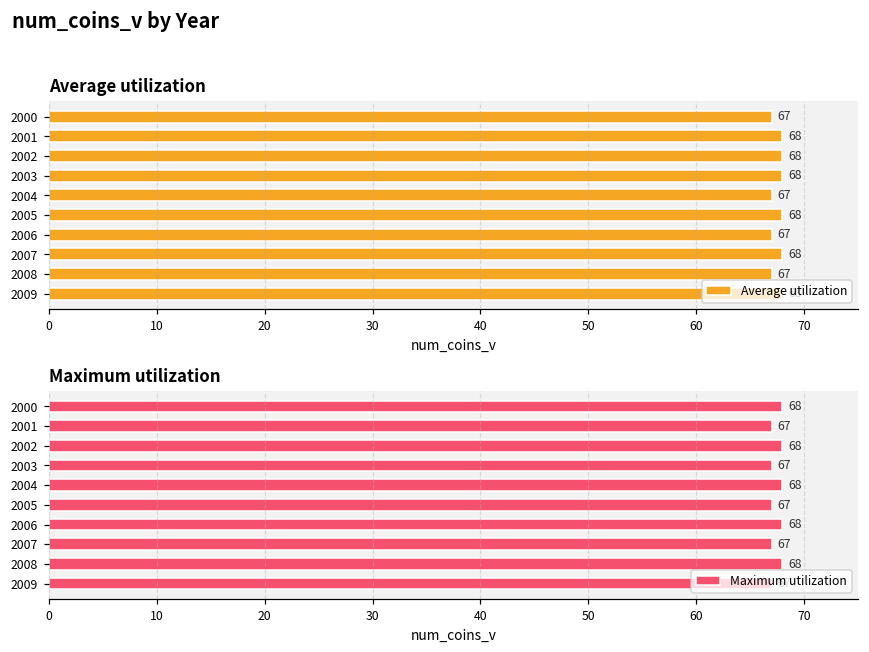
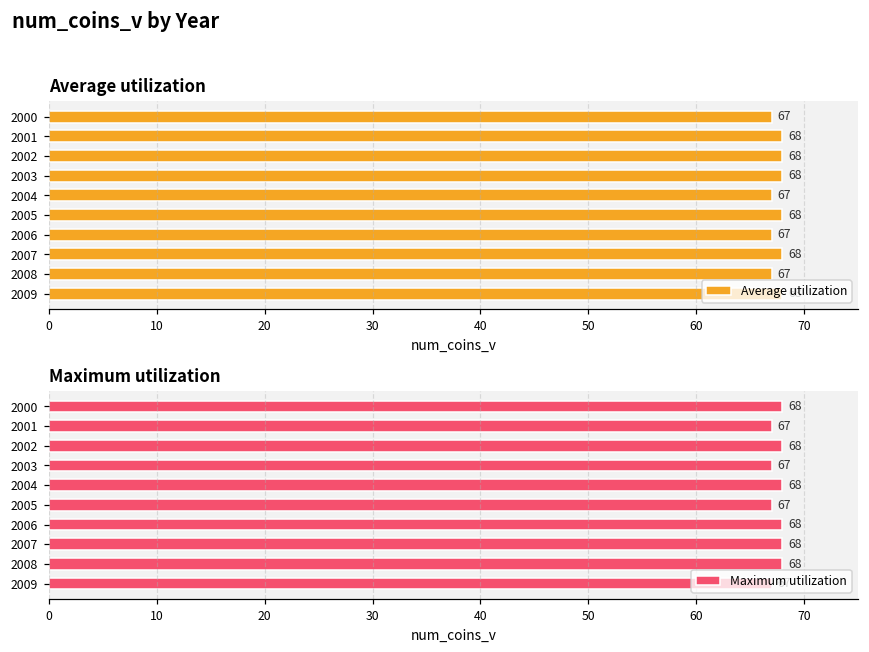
  {
    "Average utilization": {
      "2000": 67,
      "2001": 68,
      "2002": 68,
      "2003": 68,
      "2004": 67,
      "2005": 68,
      "2006": 67,
      "2007": 68,
      "2008": 67
    },
    "Maximum utilization": {
      "2000": 68,
      "2001": 67,
      "2002": 68,
      "2003": 67,
      "2004": 68,
      "2005": 67,
      "2006": 68,
-     "2007": 67,
+     "2007": 68,
      "2008": 68
    }
  }
